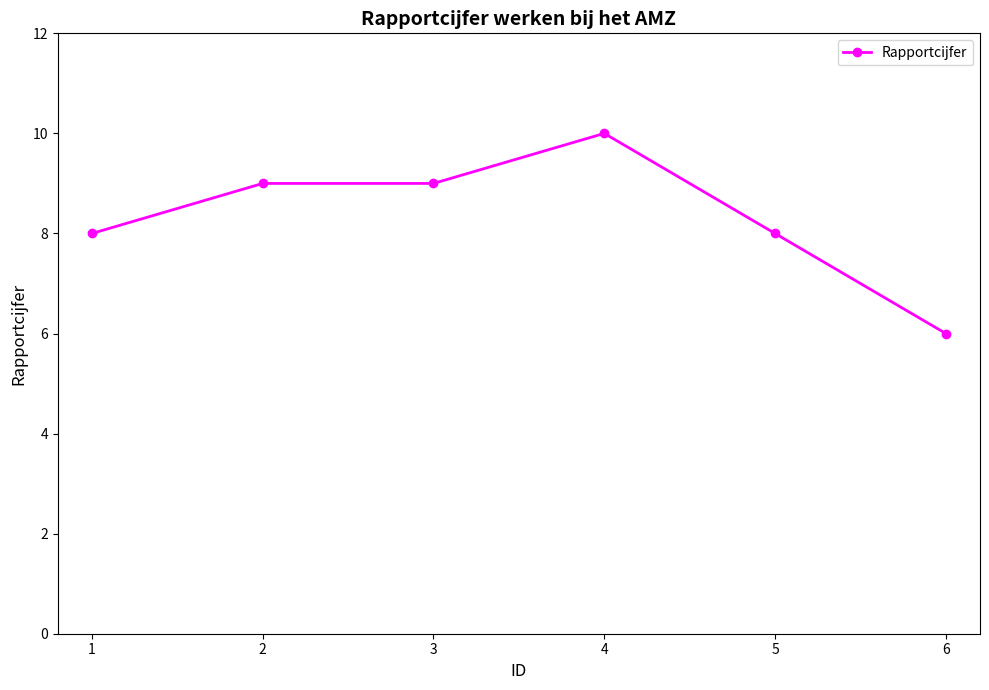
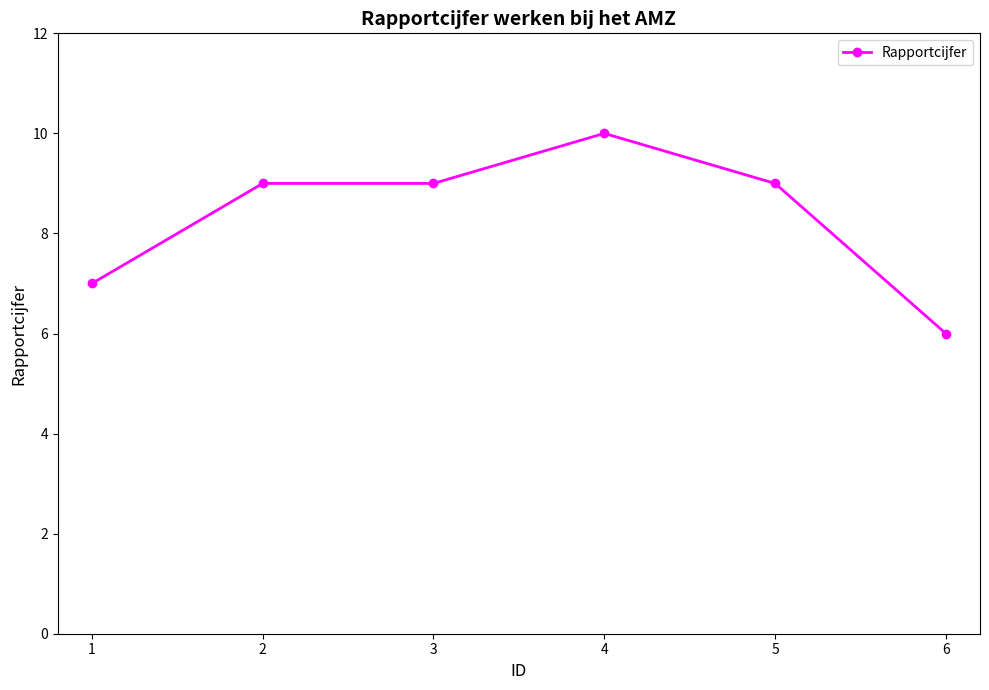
  {
-   "1": 8,
+   "1": 7,
    "2": 9,
    "3": 9,
    "4": 10,
-   "5": 8,
+   "5": 9,
    "6": 6
  }
